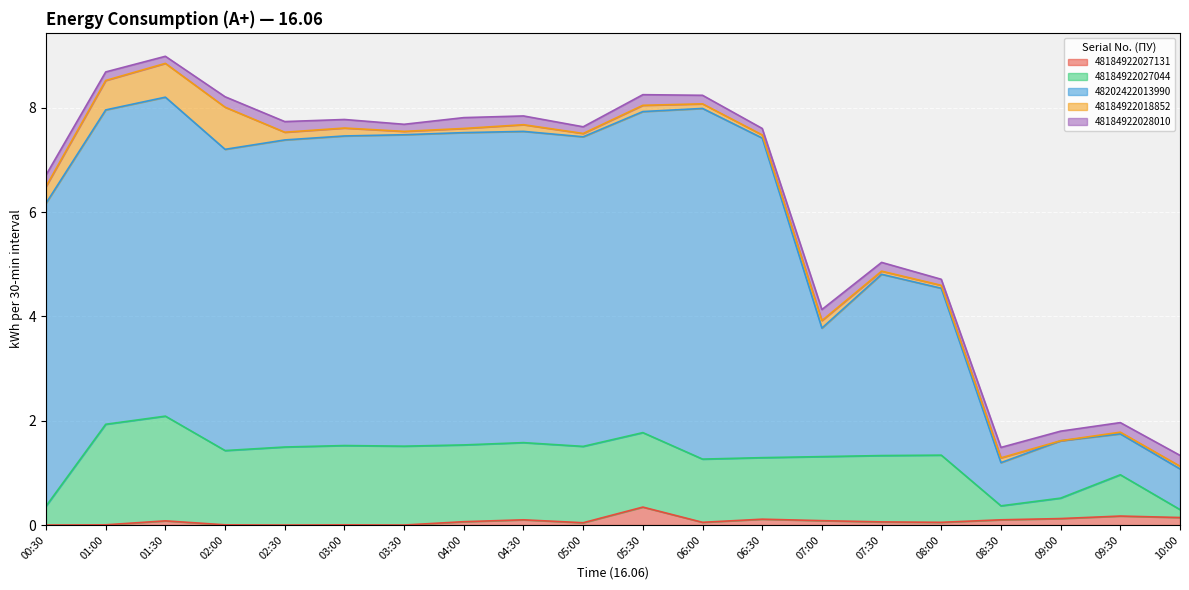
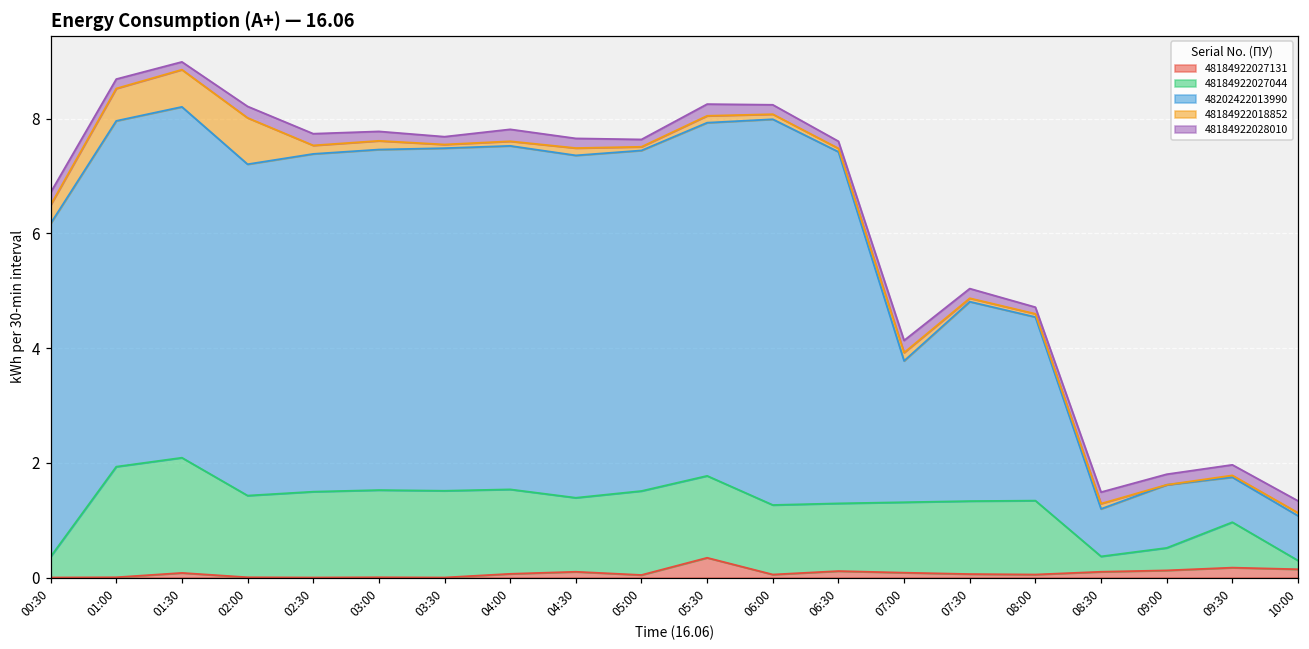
  {
    "48184922027131": {
      "00:30": 0.0,
      "01:00": 0.0,
      "01:30": 0.1,
      "02:00": 0.0,
      "02:30": 0.0,
      "03:00": 0.0,
      "03:30": 0.0,
      "04:00": 0.1,
      "04:30": 0.1,
      "05:00": 0.0,
      "05:30": 0.3,
      "06:00": 0.1,
      "06:30": 0.1,
      "07:00": 0.1,
      "07:30": 0.1,
      "08:00": 0.1,
      "08:30": 0.1,
      "09:00": 0.1,
      "09:30": 0.2,
      "10:00": 0.1
    },
    "48184922027044": {
      "00:30": 0.4,
      "01:00": 1.9,
      "01:30": 2.0,
      "02:00": 1.4,
      "02:30": 1.5,
      "03:00": 1.5,
      "03:30": 1.5,
      "04:00": 1.5,
-     "04:30": 1.5,
+     "04:30": 1.3,
      "05:00": 1.5,
      "05:30": 1.4,
      "06:00": 1.2,
      "06:30": 1.2,
      "07:00": 1.2,
      "07:30": 1.3,
      "08:00": 1.3,
      "08:30": 0.3,
      "09:00": 0.4,
      "09:30": 0.8,
      "10:00": 0.2
    },
    "48202422013990": {
      "00:30": 5.8,
      "01:00": 6.0,
      "01:30": 6.1,
      "02:00": 5.8,
      "02:30": 5.9,
      "03:00": 5.9,
      "03:30": 6.0,
      "04:00": 6.0,
      "04:30": 6.0,
      "05:00": 5.9,
      "05:30": 6.2,
      "06:00": 6.7,
      "06:30": 6.1,
      "07:00": 2.5,
      "07:30": 3.5,
      "08:00": 3.2,
      "08:30": 0.8,
      "10:00": 0.8
    },
    "48184922018852": {
      "00:30": 0.3,
      "01:00": 0.6,
      "01:30": 0.6,
      "02:00": 0.8,
      "02:30": 0.1,
      "03:00": 0.2,
      "03:30": 0.1,
      "04:00": 0.1,
      "04:30": 0.1,
      "05:00": 0.1,
      "05:30": 0.1,
      "06:00": 0.1,
      "06:30": 0.1,
      "07:00": 0.1,
      "07:30": 0.1,
      "08:00": 0.1,
      "08:30": 0.1,
      "10:00": 0.1
    },
    "48184922028010": {
      "00:30": 0.2,
      "01:00": 0.2,
      "01:30": 0.1,
      "02:00": 0.2,
      "02:30": 0.2,
      "03:00": 0.2,
      "03:30": 0.1,
      "04:00": 0.2,
      "04:30": 0.2,
      "05:00": 0.1,
      "05:30": 0.2,
      "06:00": 0.2,
      "06:30": 0.1,
      "07:00": 0.2,
      "07:30": 0.2,
      "08:00": 0.1,
      "08:30": 0.2,
      "09:00": 0.2,
      "09:30": 0.2,
      "10:00": 0.2
    }
  }
